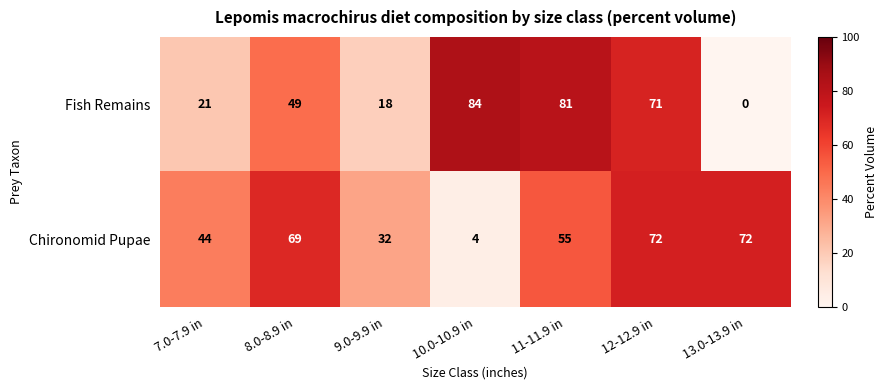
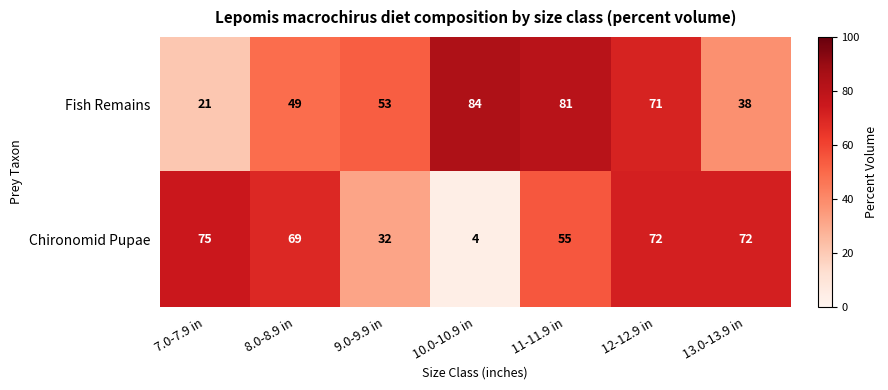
  {
    "Fish Remains": {
      "7.0-7.9 in": 21,
      "8.0-8.9 in": 49,
-     "9.0-9.9 in": 18,
+     "9.0-9.9 in": 53,
      "10.0-10.9 in": 84,
      "11-11.9 in": 81,
      "12-12.9 in": 71,
-     "13.0-13.9 in": 0
+     "13.0-13.9 in": 38
    },
    "Chironomid Pupae": {
-     "7.0-7.9 in": 44,
+     "7.0-7.9 in": 75,
      "8.0-8.9 in": 69,
      "9.0-9.9 in": 32,
      "10.0-10.9 in": 4,
      "11-11.9 in": 55,
      "12-12.9 in": 72,
      "13.0-13.9 in": 72
    }
  }
